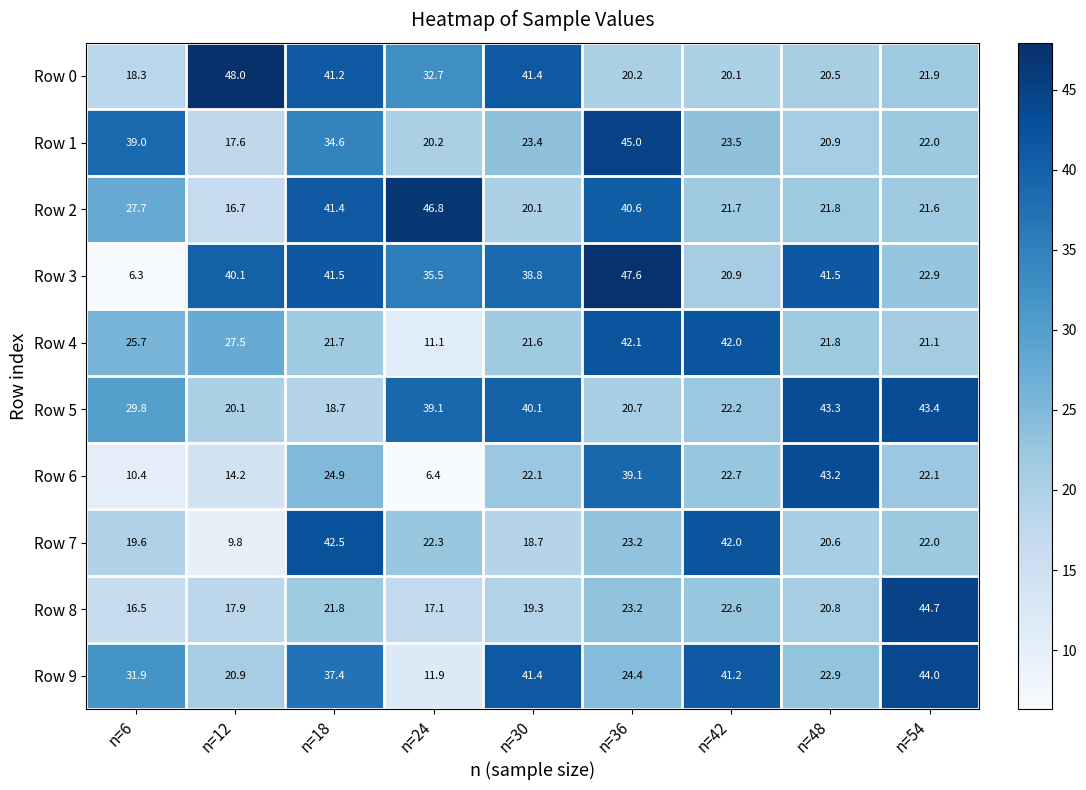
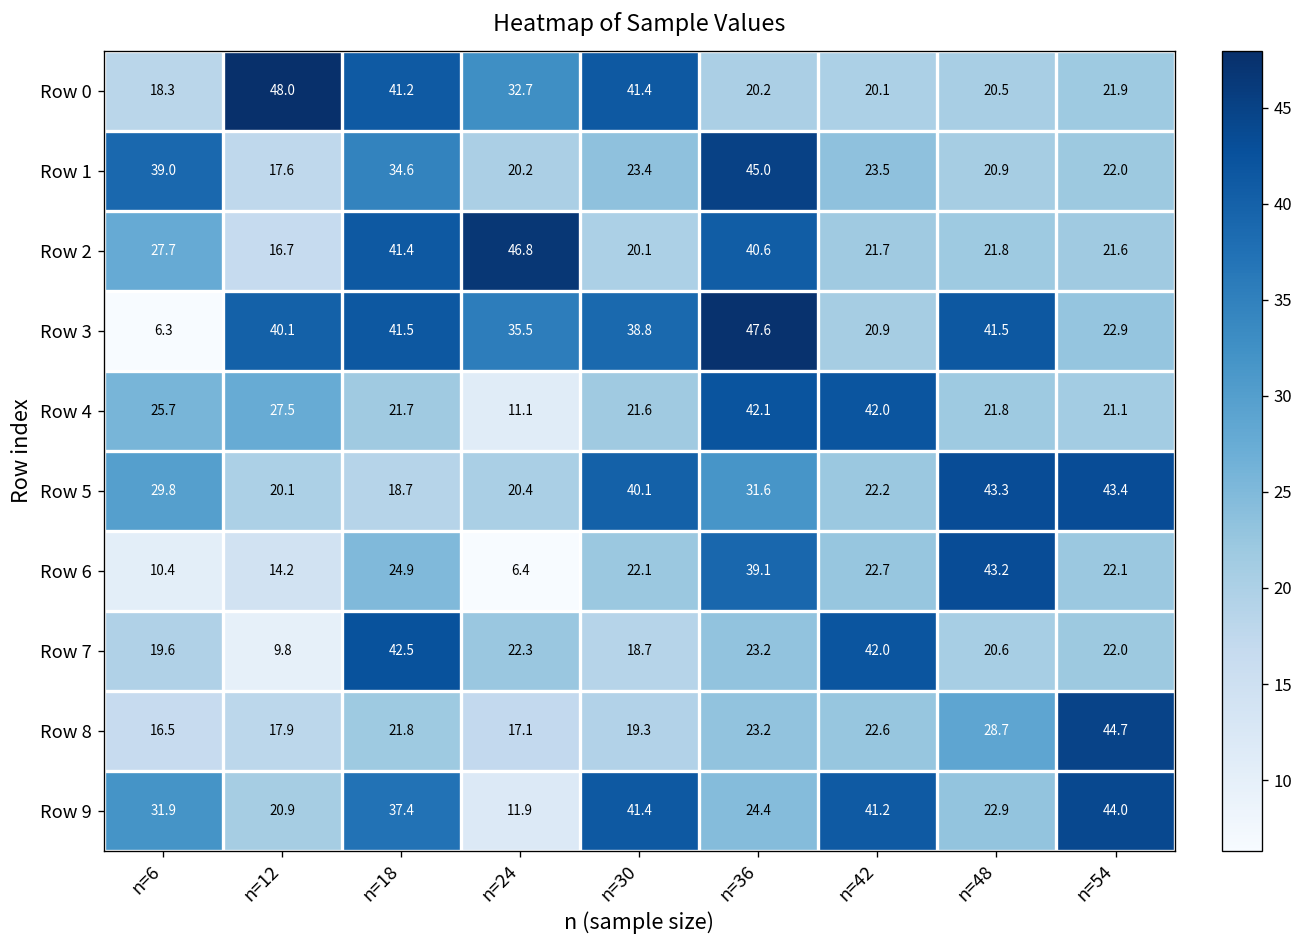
  {
    "Row 0": {
      "n=6": 18.3,
      "n=12": 48.0,
      "n=18": 41.2,
      "n=24": 32.7,
      "n=30": 41.4,
      "n=36": 20.2,
      "n=42": 20.1,
      "n=48": 20.5,
      "n=54": 21.9
    },
    "Row 1": {
      "n=6": 39.0,
      "n=12": 17.6,
      "n=18": 34.6,
      "n=24": 20.2,
      "n=30": 23.4,
      "n=36": 45.0,
      "n=42": 23.5,
      "n=48": 20.9,
      "n=54": 22.0
    },
    "Row 2": {
      "n=6": 27.7,
      "n=12": 16.7,
      "n=18": 41.4,
      "n=24": 46.8,
      "n=30": 20.1,
      "n=36": 40.6,
      "n=42": 21.7,
      "n=48": 21.8,
      "n=54": 21.6
    },
    "Row 3": {
      "n=6": 6.3,
      "n=12": 40.1,
      "n=18": 41.5,
      "n=24": 35.5,
      "n=30": 38.8,
      "n=36": 47.6,
      "n=42": 20.9,
      "n=48": 41.5,
      "n=54": 22.9
    },
    "Row 4": {
      "n=6": 25.7,
      "n=12": 27.5,
      "n=18": 21.7,
      "n=24": 11.1,
      "n=30": 21.6,
      "n=36": 42.1,
      "n=42": 42.0,
      "n=48": 21.8,
      "n=54": 21.1
    },
    "Row 5": {
      "n=6": 29.8,
      "n=12": 20.1,
      "n=18": 18.7,
-     "n=24": 39.1,
+     "n=24": 20.4,
      "n=30": 40.1,
-     "n=36": 20.7,
+     "n=36": 31.6,
      "n=42": 22.2,
      "n=48": 43.3,
      "n=54": 43.4
    },
    "Row 6": {
      "n=6": 10.4,
      "n=12": 14.2,
      "n=18": 24.9,
      "n=24": 6.4,
      "n=30": 22.1,
      "n=36": 39.1,
      "n=42": 22.7,
      "n=48": 43.2,
      "n=54": 22.1
    },
    "Row 7": {
      "n=6": 19.6,
      "n=12": 9.8,
      "n=18": 42.5,
      "n=24": 22.3,
      "n=30": 18.7,
      "n=36": 23.2,
      "n=42": 42.0,
      "n=48": 20.6,
      "n=54": 22.0
    },
    "Row 8": {
      "n=6": 16.5,
      "n=12": 17.9,
      "n=18": 21.8,
      "n=24": 17.1,
      "n=30": 19.3,
      "n=36": 23.2,
      "n=42": 22.6,
-     "n=48": 20.8,
+     "n=48": 28.7,
      "n=54": 44.7
    },
    "Row 9": {
      "n=6": 31.9,
      "n=12": 20.9,
      "n=18": 37.4,
      "n=24": 11.9,
      "n=30": 41.4,
      "n=36": 24.4,
      "n=42": 41.2,
      "n=48": 22.9,
      "n=54": 44.0
    }
  }
